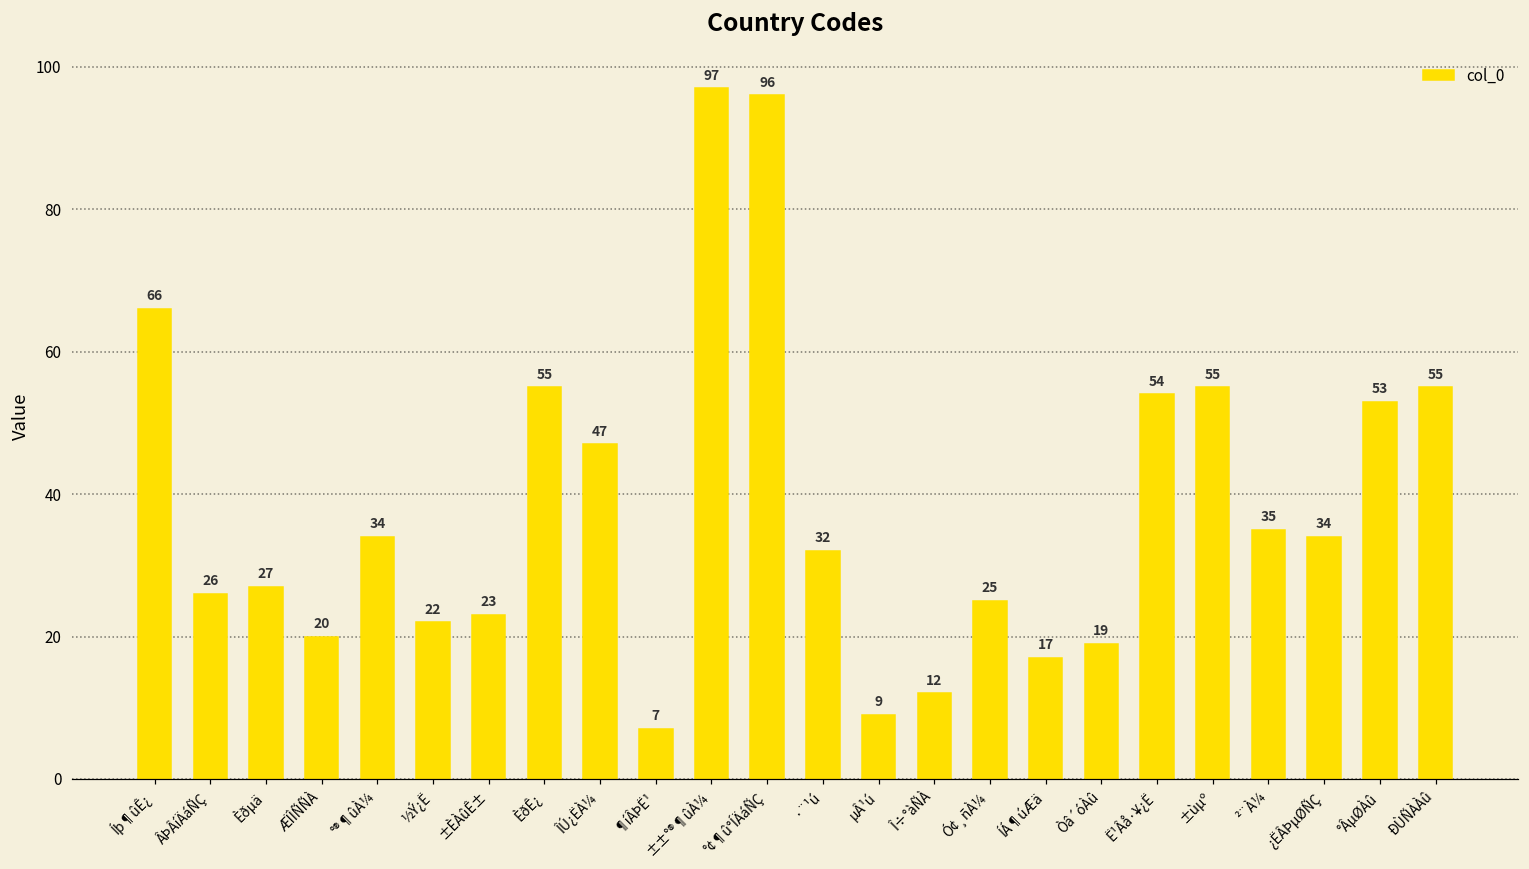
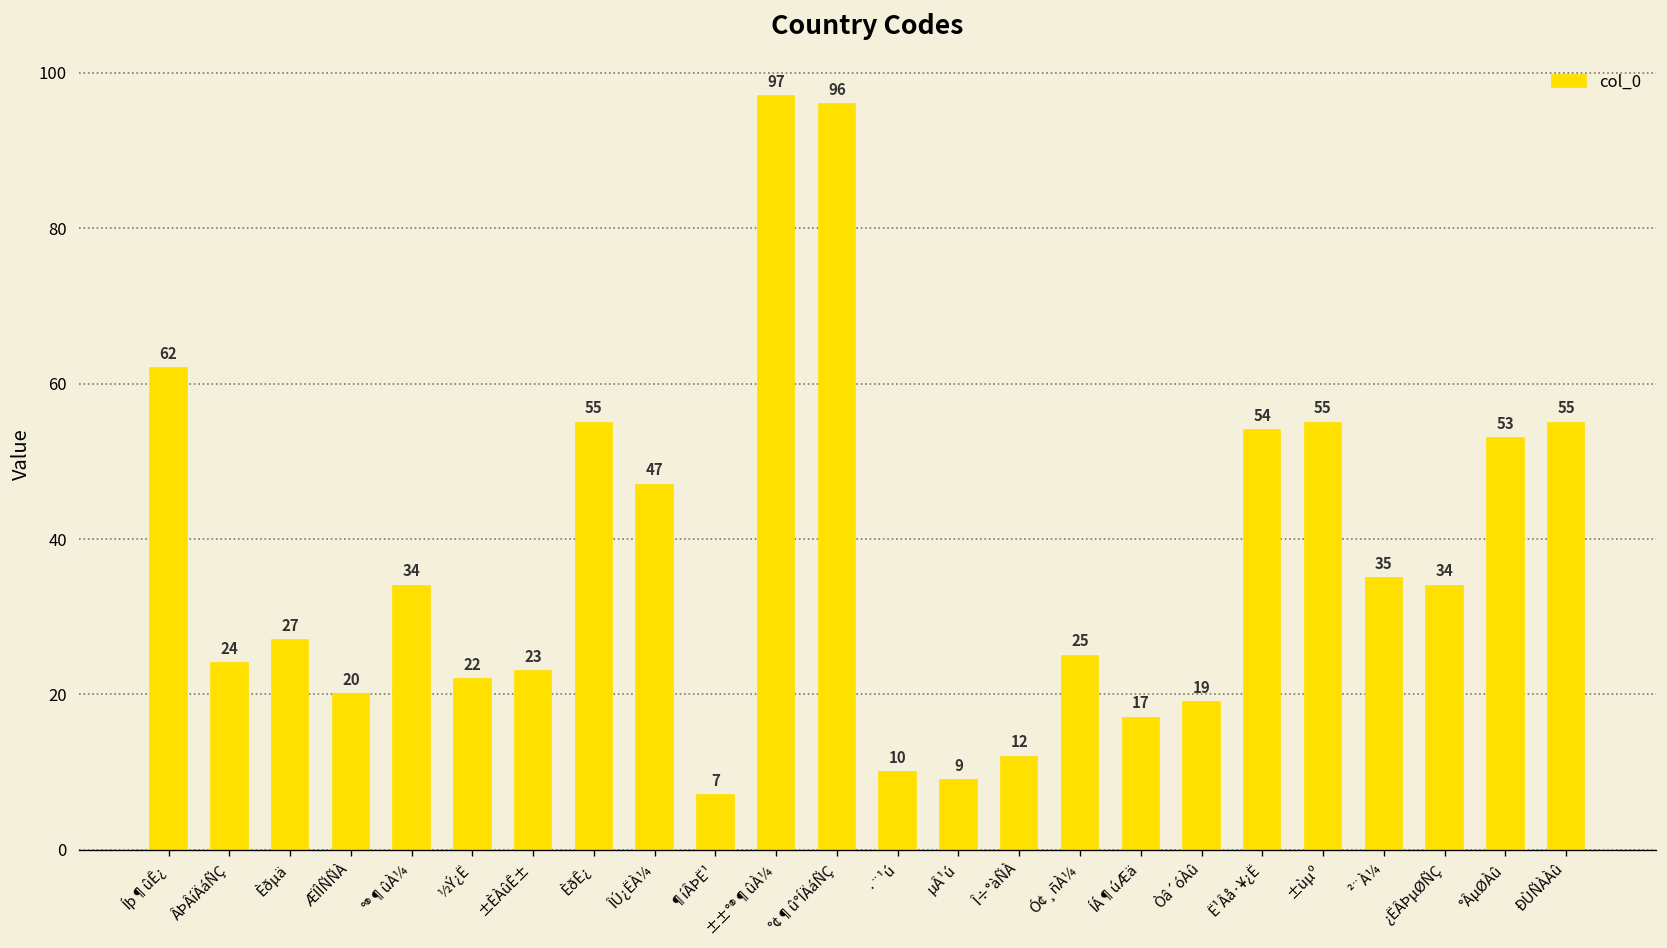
  {
-   "Íþ¶ûÊ¿": 66,
-   "ÂÞÂíÄáÑÇ": 26,
+   "Íþ¶ûÊ¿": 62,
+   "ÂÞÂíÄáÑÇ": 24,
    "Èðµä": 27,
    "ÆÏÌÑÑÀ": 20,
    "°®¶ûÀ¼": 34,
    "½Ý¿Ë": 22,
    "±ÈÀûÊ±": 23,
    "ÈðÊ¿": 55,
    "ÎÚ¿ËÀ¼": 47,
    "¶íÂÞË¹": 7,
    "±±°®¶ûÀ¼": 97,
    "°¢¶û°ÍÄáÑÇ": 96,
-   "·¨¹ú": 32,
+   "·¨¹ú": 10,
    "µÂ¹ú": 9,
    "Î÷°àÑÀ": 12,
    "Ó¢¸ñÀ¼": 25,
    "ÍÁ¶úÆä": 17,
    "Òâ´óÀû": 19,
    "Ë¹Âå·¥¿Ë": 54,
    "±ùµº": 55,
    "²¨À¼": 35,
    "¿ËÂÞµØÑÇ": 34,
    "°ÂµØÀû": 53,
    "ÐÙÑÀÀû": 55
  }
